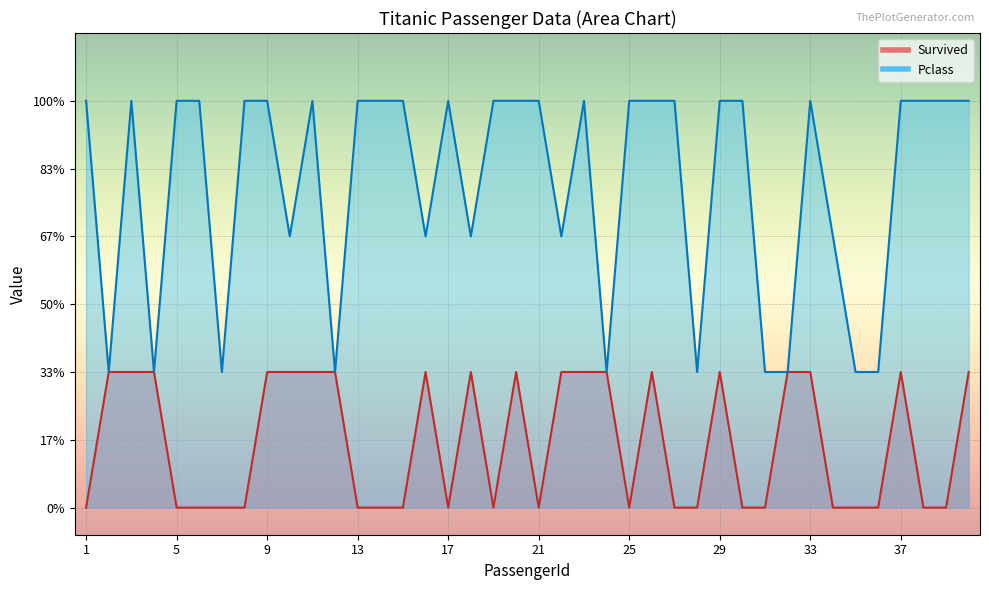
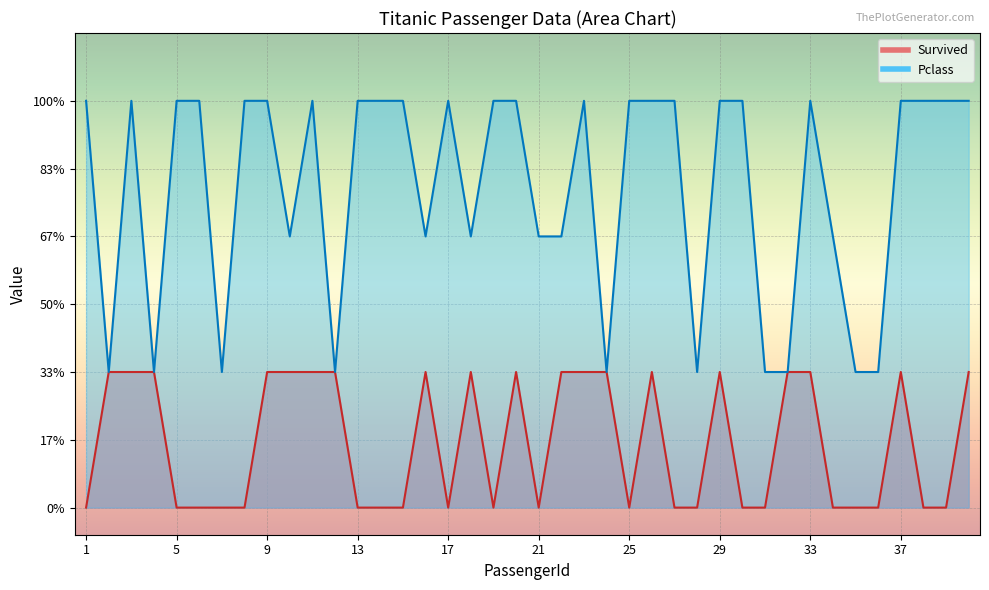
  {
    "Survived": {
      "1": "0%",
      "5": "0%",
      "9": "33%",
      "13": "0%",
      "17": "0%",
      "21": "0%",
      "25": "0%",
      "29": "33%",
      "33": "33%",
      "37": "33%"
    },
    "Pclass": {
      "1": "100%",
      "5": "100%",
      "9": "100%",
      "13": "100%",
      "17": "100%",
-     "21": "100%",
+     "21": "67%",
      "25": "100%",
      "29": "100%",
      "33": "100%",
      "37": "100%"
    }
  }
